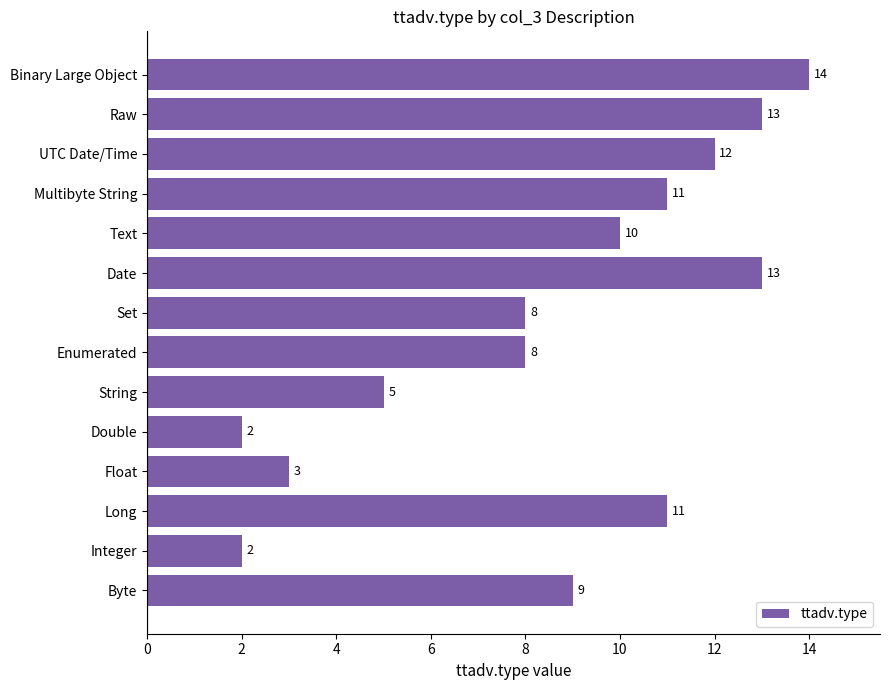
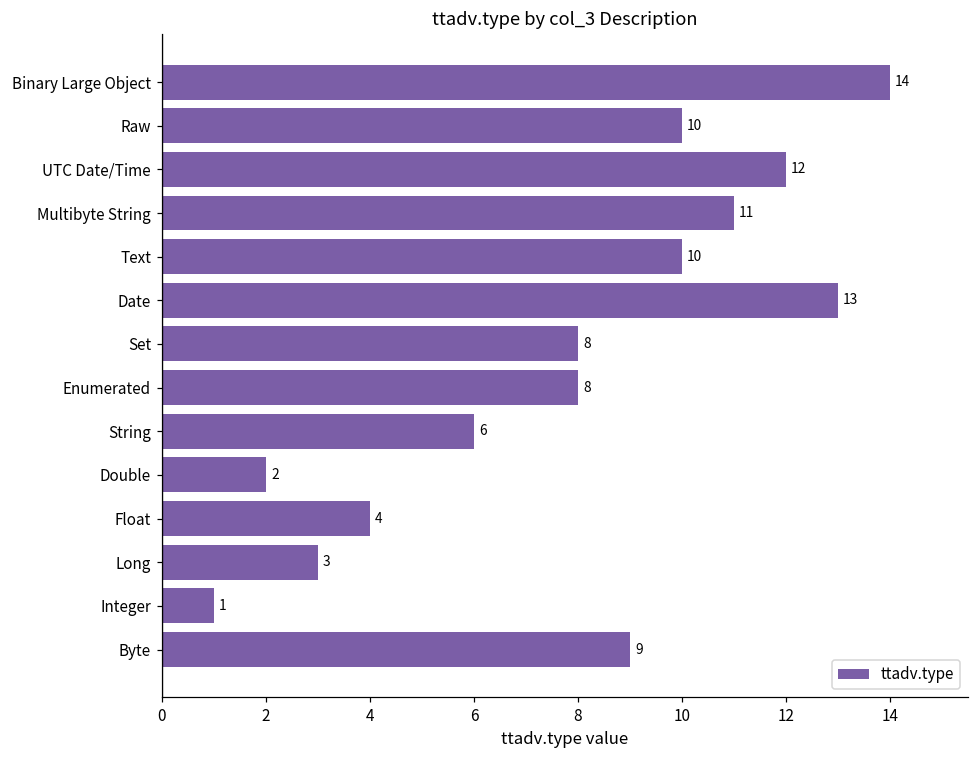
  {
    "Binary Large Object": 14,
-   "Raw": 13,
+   "Raw": 10,
    "UTC Date/Time": 12,
    "Multibyte String": 11,
    "Text": 10,
    "Date": 13,
    "Set": 8,
    "Enumerated": 8,
-   "String": 5,
+   "String": 6,
    "Double": 2,
-   "Float": 3,
-   "Long": 11,
-   "Integer": 2,
+   "Float": 4,
+   "Long": 3,
+   "Integer": 1,
    "Byte": 9
  }
